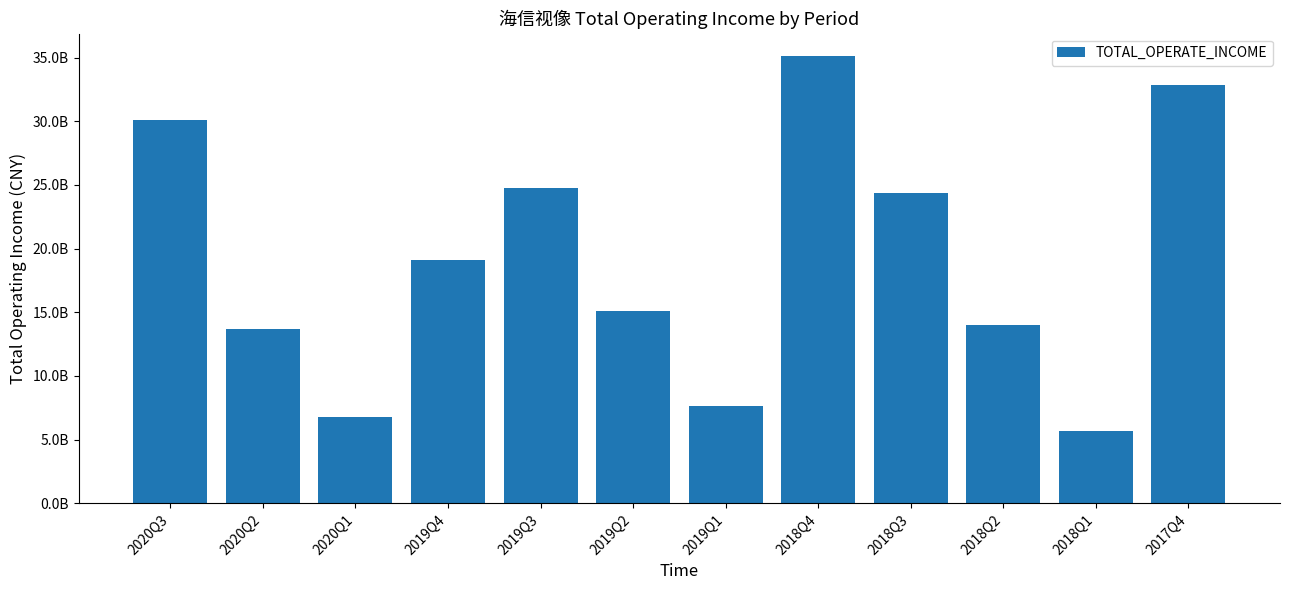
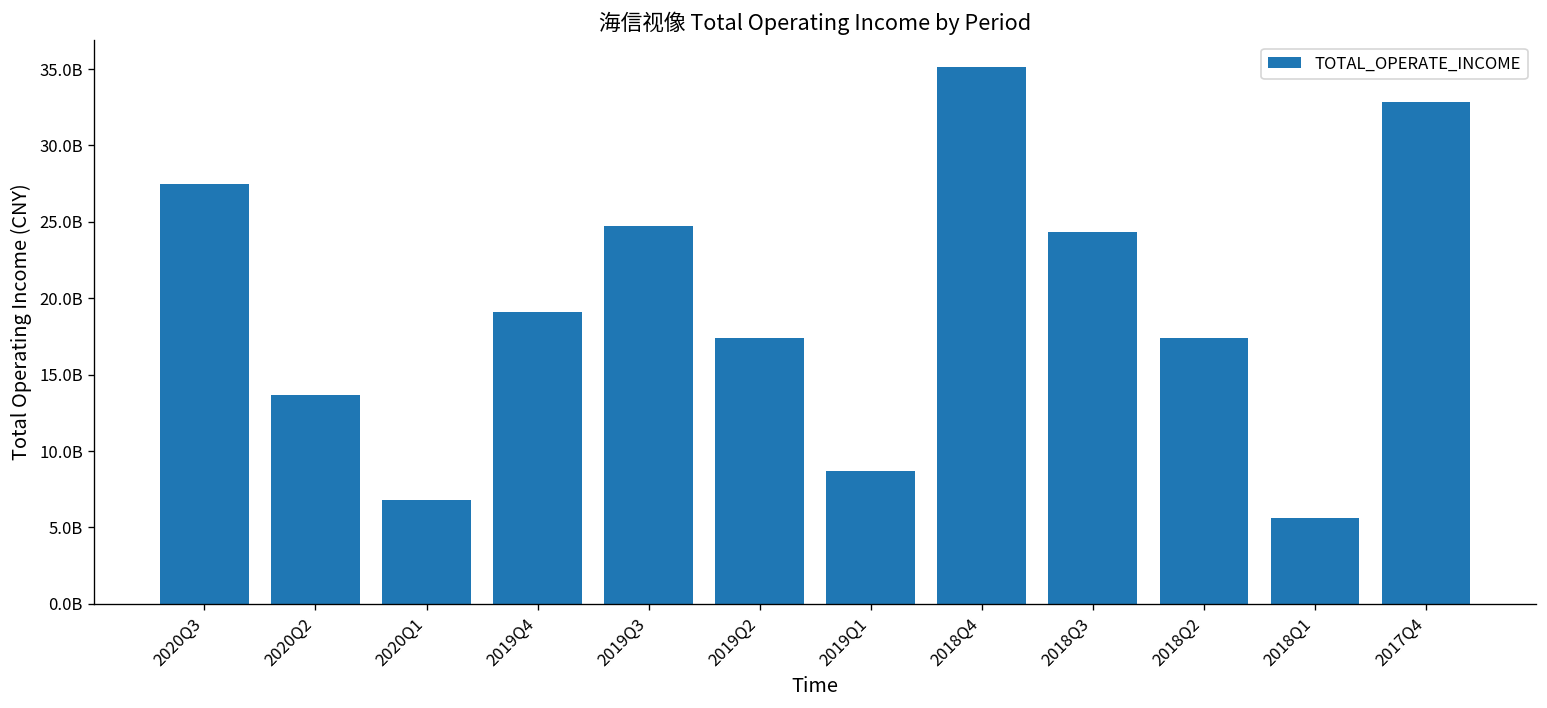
  {
-   "2020Q3": 30100000000,
+   "2020Q3": 27500000000,
    "2020Q2": 13700000000,
    "2020Q1": 6800000000,
    "2019Q4": 19100000000,
    "2019Q3": 24700000000,
-   "2019Q2": 15100000000,
-   "2019Q1": 7600000000,
+   "2019Q2": 17400000000,
+   "2019Q1": 8700000000,
    "2018Q4": 35100000000,
    "2018Q3": 24400000000,
-   "2018Q2": 14000000000,
+   "2018Q2": 17400000000,
    "2018Q1": 5600000000,
    "2017Q4": 32900000000
  }
